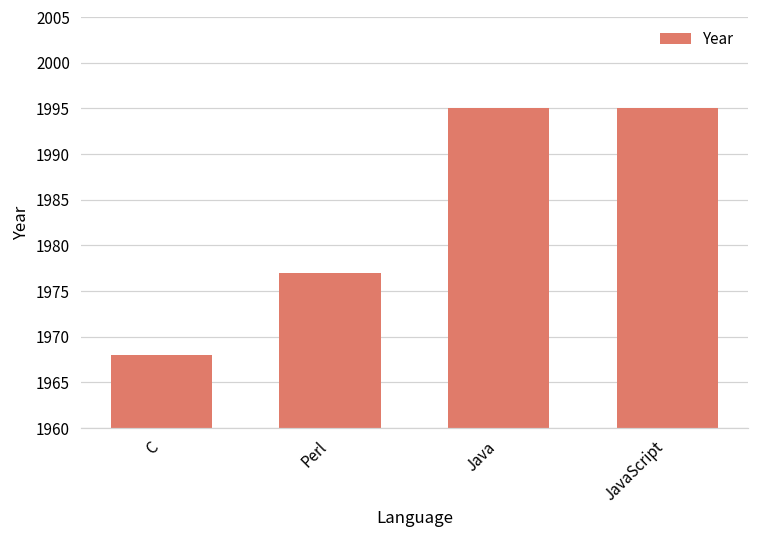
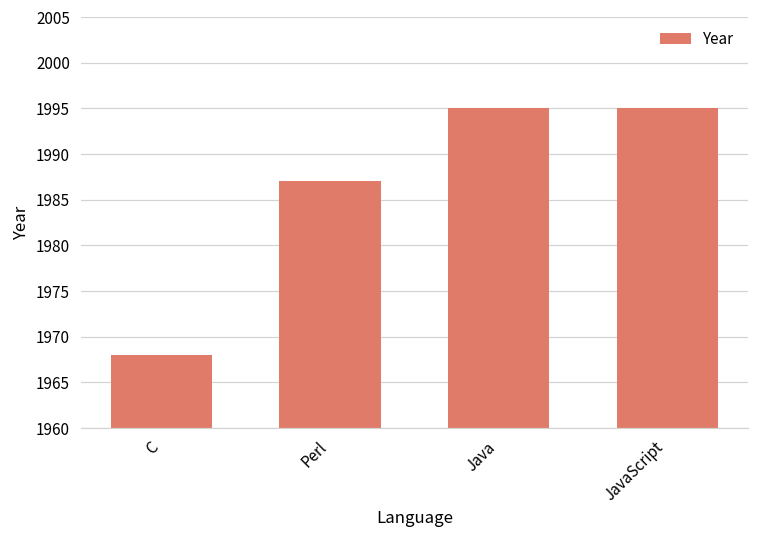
  {
    "C": 1968,
-   "Perl": 1977,
+   "Perl": 1987,
    "Java": 1995,
    "JavaScript": 1995
  }
